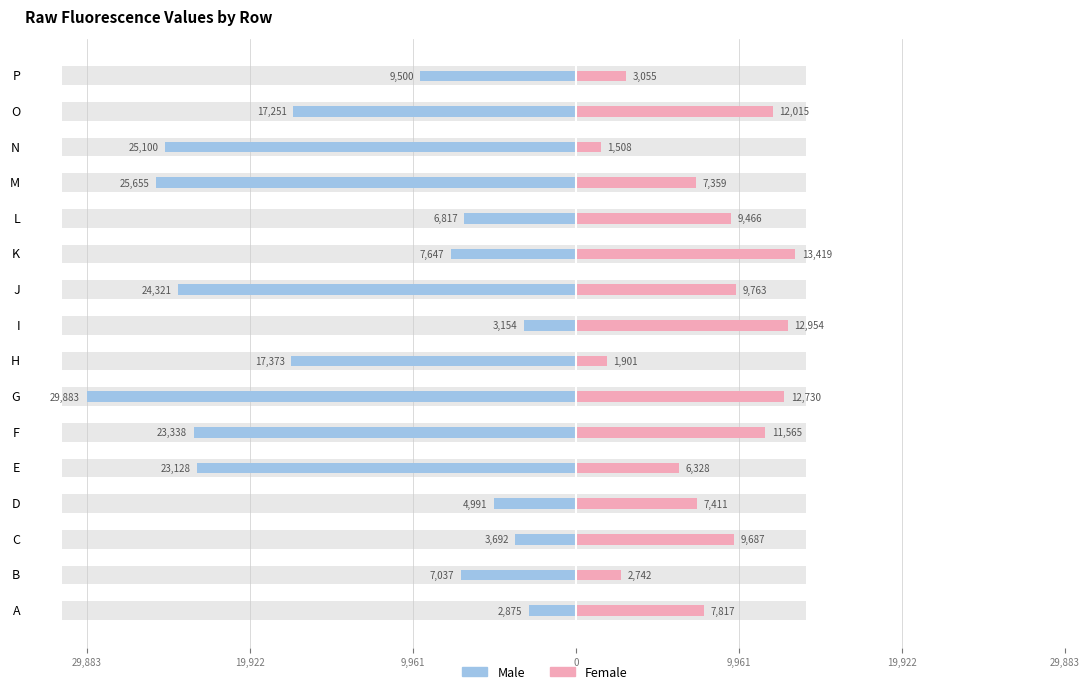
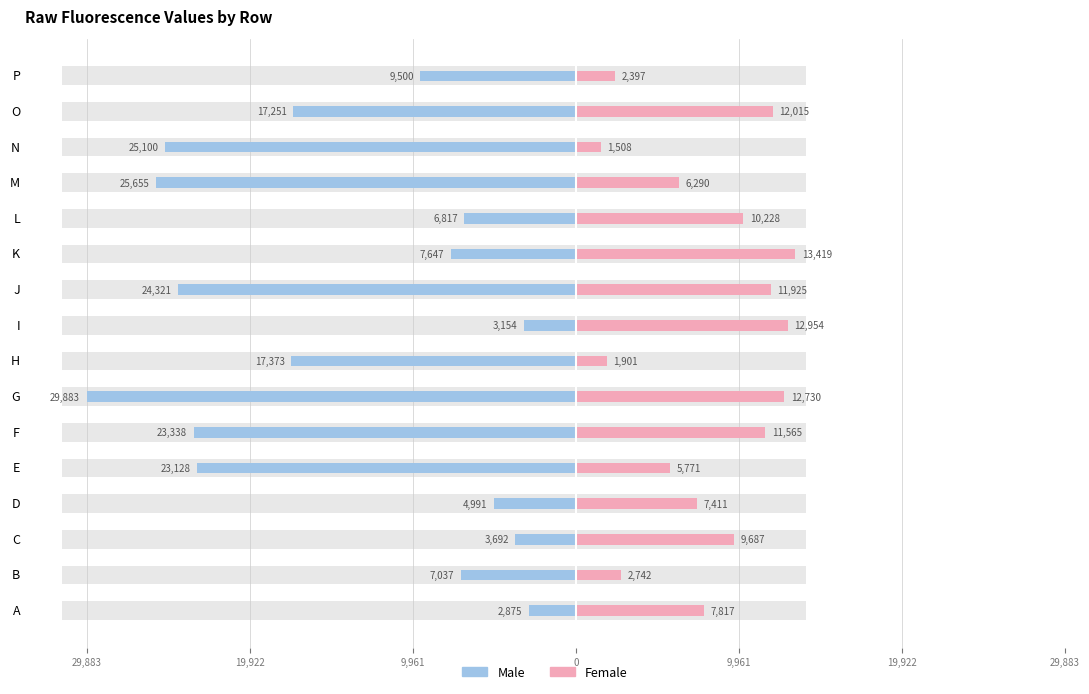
  {
    "Female": {
-     "P": "3,055",
-     "M": "7,359",
-     "L": "9,466",
-     "J": "9,763",
-     "E": "6,328"
+     "P": "2,397",
+     "M": "6,290",
+     "L": "10,228",
+     "J": "11,925",
+     "E": "5,771"
    }
  }
